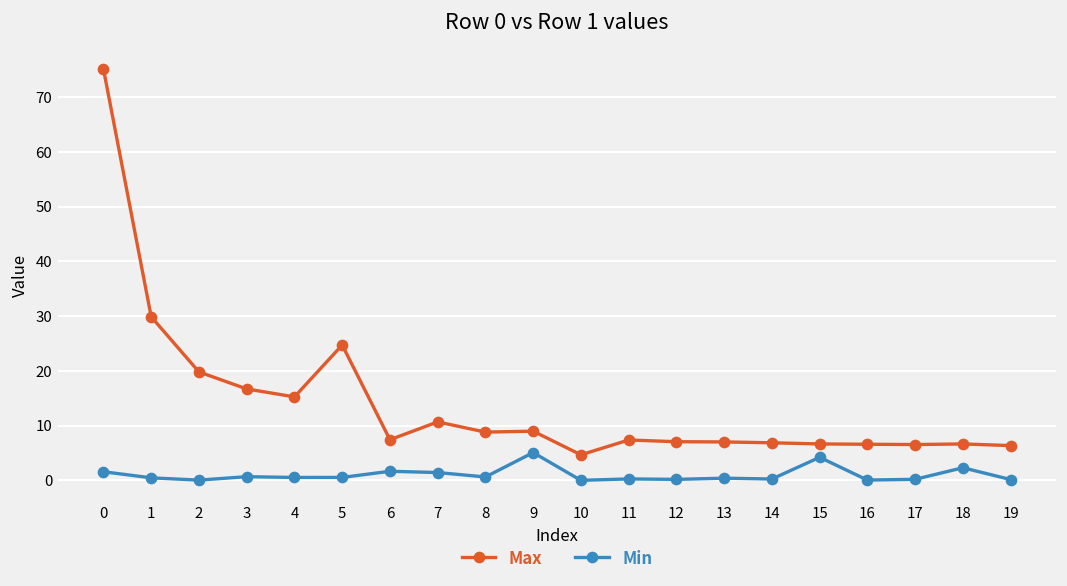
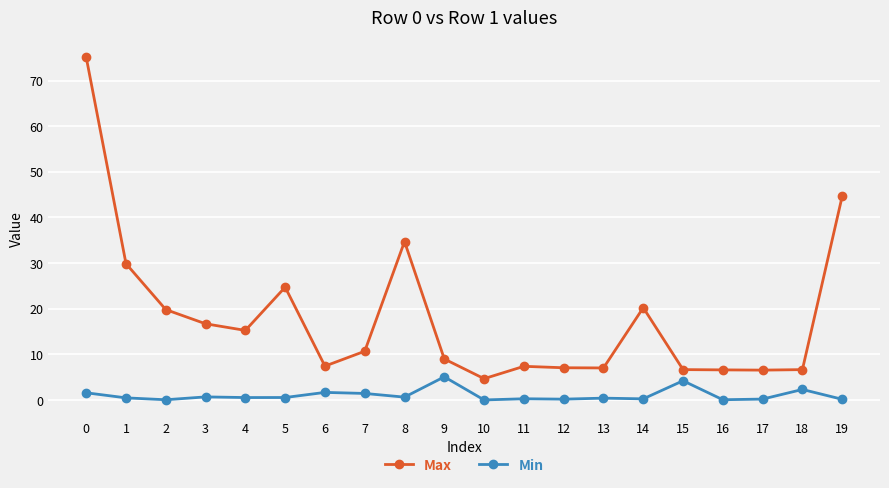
  {
    "Max": {
      "0": 75,
      "1": 30,
      "2": 20,
      "3": 17,
      "4": 15,
      "5": 25,
      "6": 7,
      "7": 11,
-     "8": 9,
+     "8": 35,
      "9": 9,
      "10": 5,
      "11": 7,
      "12": 7,
      "13": 7,
-     "14": 7,
+     "14": 20,
      "15": 7,
      "16": 7,
      "17": 7,
      "18": 7,
-     "19": 6
+     "19": 45
    },
    "Min": {
      "0": 2,
      "1": 0,
      "2": 0,
      "3": 1,
      "4": 1,
      "5": 1,
      "6": 2,
      "7": 1,
      "8": 1,
      "9": 5,
      "10": 0,
      "11": 0,
      "12": 0,
      "13": 0,
      "14": 0,
      "15": 4,
      "16": 0,
      "17": 0,
      "18": 2,
      "19": 0
    }
  }
